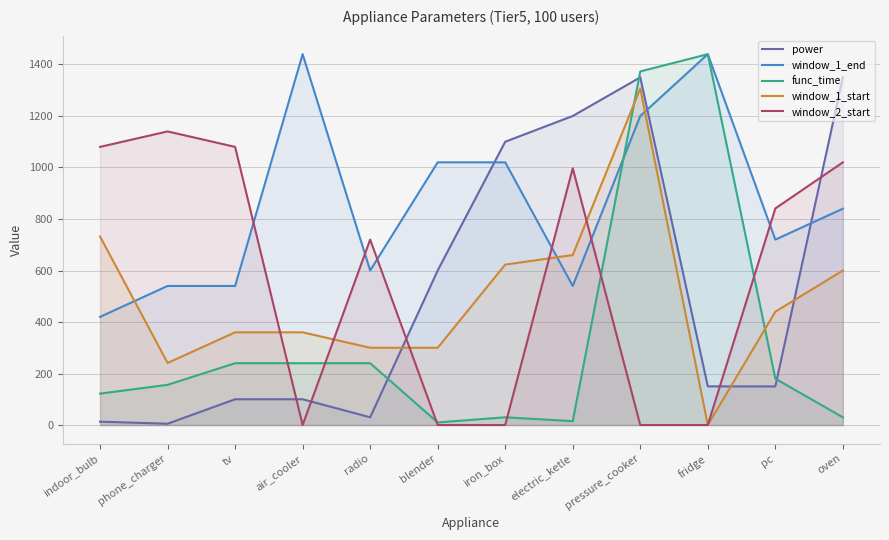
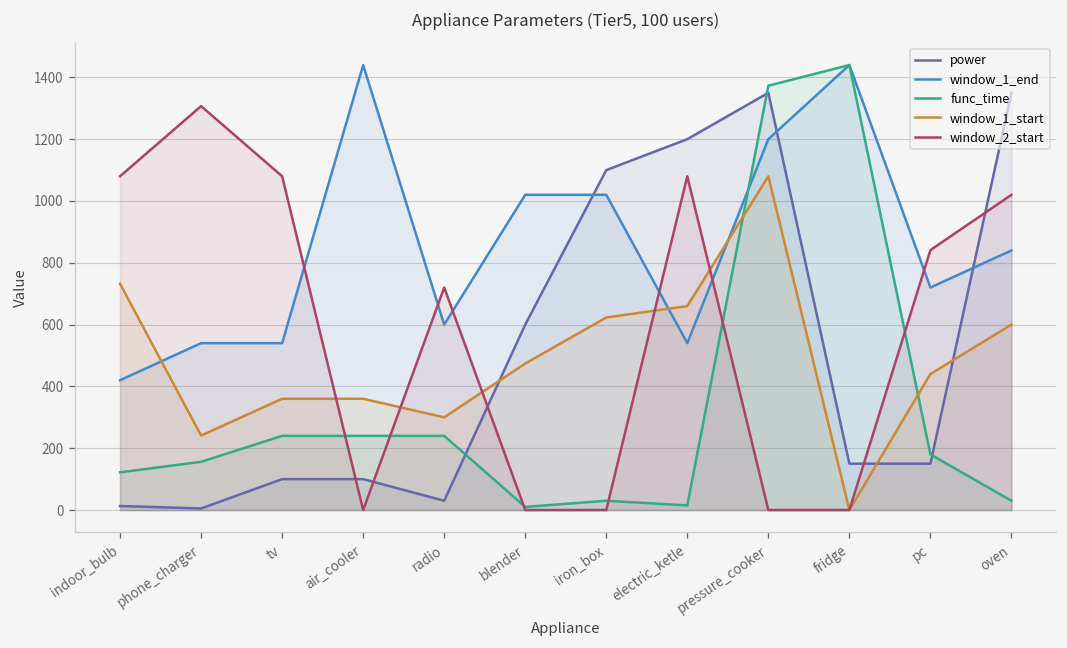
  {
    "func_time": {
      "indoor_bulb": 120,
      "phone_charger": 160,
      "tv": 240,
      "air_cooler": 240,
      "radio": 240,
      "blender": 10,
      "iron_box": 30,
      "electric_ketle": 20,
      "pressure_cooker": 1370,
      "pc": 180,
      "oven": 30
    },
    "window_1_start": {
      "indoor_bulb": 730,
      "phone_charger": 240,
      "tv": 360,
      "air_cooler": 360,
      "radio": 300,
-     "blender": 300,
+     "blender": 470,
      "iron_box": 620,
      "electric_ketle": 660,
-     "pressure_cooker": 1310,
+     "pressure_cooker": 1080,
      "pc": 440,
      "oven": 600
    },
    "window_2_start": {
      "indoor_bulb": 1080,
-     "phone_charger": 1140,
+     "phone_charger": 1310,
      "tv": 1080,
      "air_cooler": 0,
      "radio": 720,
      "blender": 0,
      "iron_box": 0,
-     "electric_ketle": 1000,
+     "electric_ketle": 1080,
      "pressure_cooker": 0,
      "pc": 840,
      "oven": 1020
    }
  }
